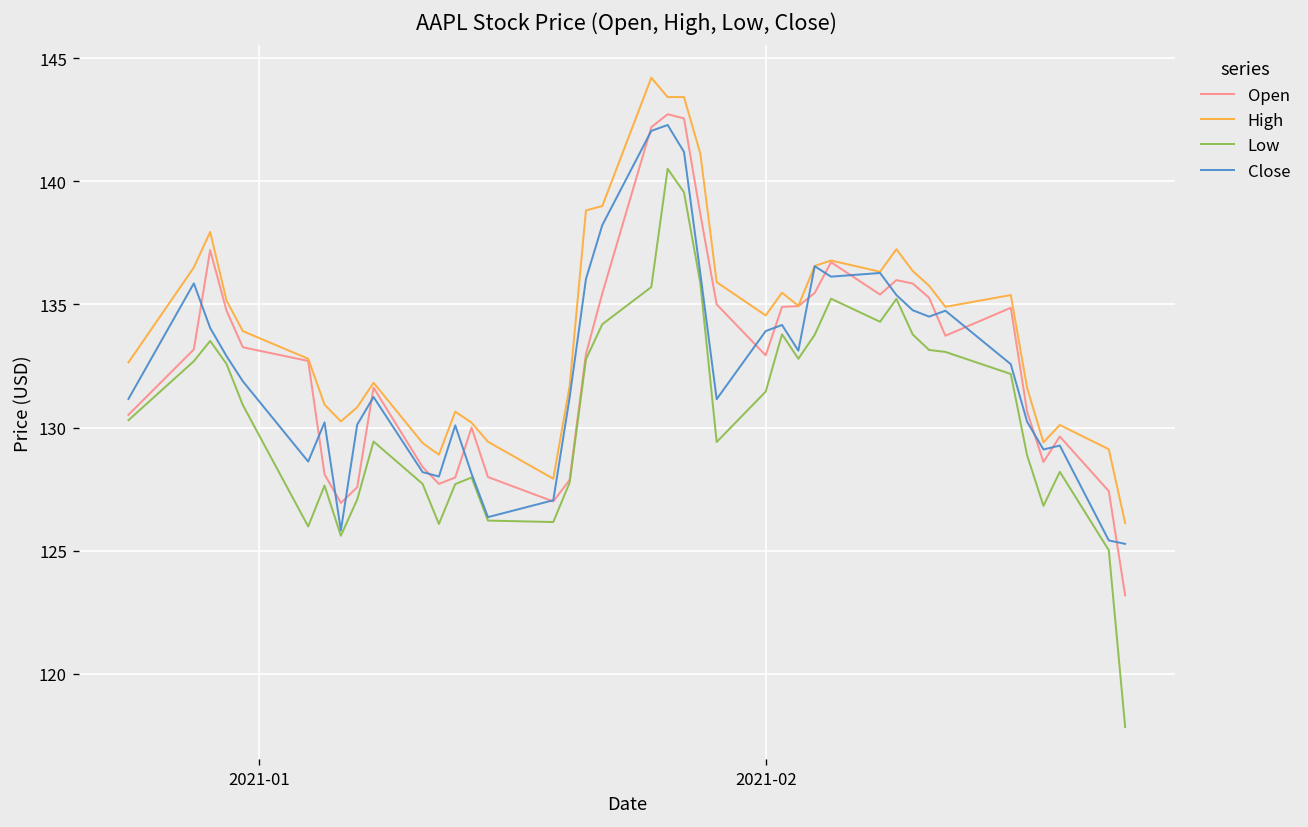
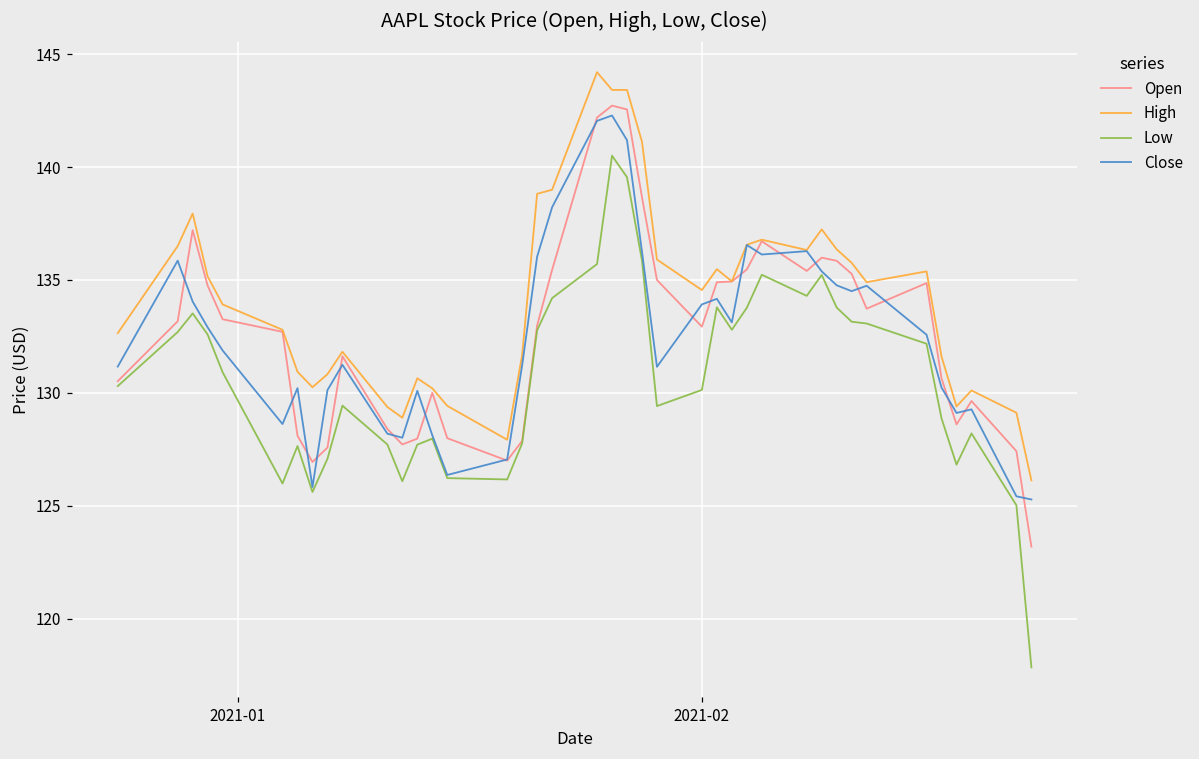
  {
    "Open": {
      "2021-02": 132.9
    },
    "High": {
      "2021-02": 134.6
    },
    "Low": {
-     "2021-02": 131.5
+     "2021-02": 130.1
    },
    "Close": {
      "2021-02": 133.9
    }
  }
